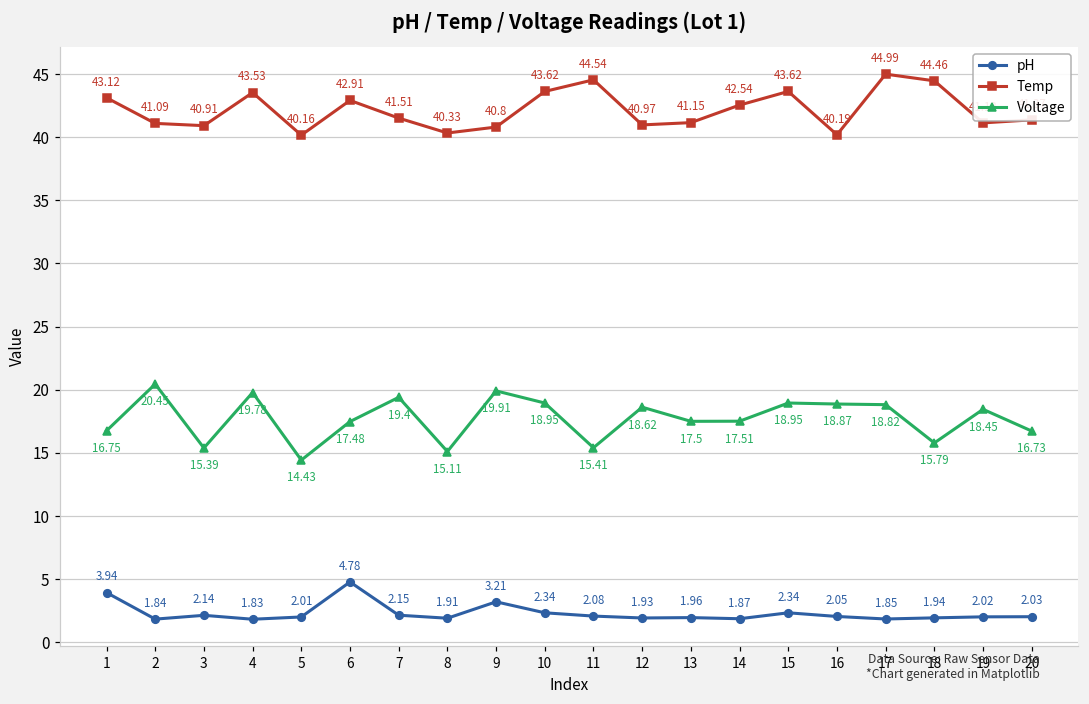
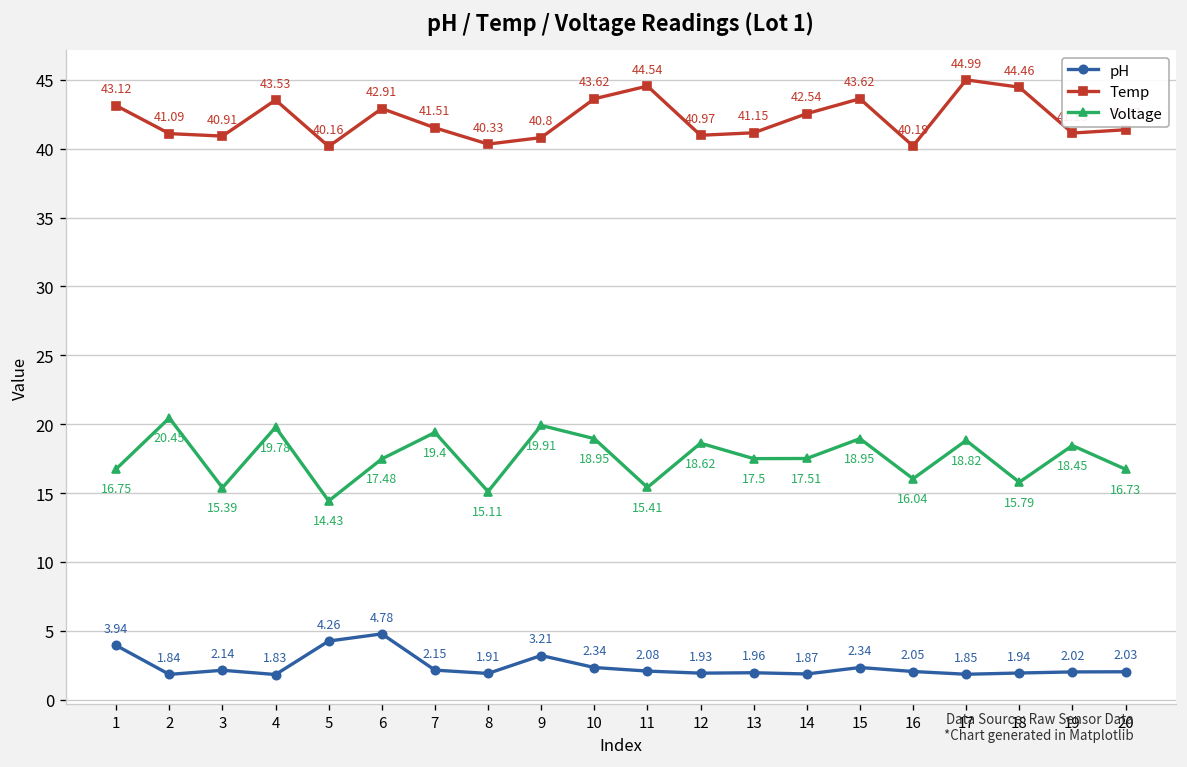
  {
    "pH": {
      "1": 3.94,
      "2": 1.84,
      "3": 2.14,
      "4": 1.83,
-     "5": 2.01,
+     "5": 4.26,
      "6": 4.78,
      "7": 2.15,
      "8": 1.91,
      "9": 3.21,
      "10": 2.34,
      "11": 2.08,
      "12": 1.93,
      "13": 1.96,
      "14": 1.87,
      "15": 2.34,
      "16": 2.05,
      "17": 1.85,
      "18": 1.94,
      "19": 2.02,
      "20": 2.03
    },
    "Temp": {
      "1": 43.12,
      "2": 41.09,
      "3": 40.91,
      "4": 43.53,
      "5": 40.16,
      "6": 42.91,
      "7": 41.51,
      "8": 40.33,
      "9": 40.8,
      "10": 43.62,
      "11": 44.54,
      "12": 40.97,
      "13": 41.15,
      "14": 42.54,
      "15": 43.62,
      "16": 40.19,
      "17": 44.99,
      "18": 44.46
    },
    "Voltage": {
      "1": 16.75,
      "2": 20.45,
      "3": 15.39,
      "4": 19.78,
      "5": 14.43,
      "6": 17.48,
      "7": 19.4,
      "8": 15.11,
      "9": 19.91,
      "10": 18.95,
      "11": 15.41,
      "12": 18.62,
      "13": 17.5,
      "14": 17.51,
      "15": 18.95,
-     "16": 18.87,
+     "16": 16.04,
      "17": 18.82,
      "18": 15.79,
      "19": 18.45,
      "20": 16.73
    }
  }
